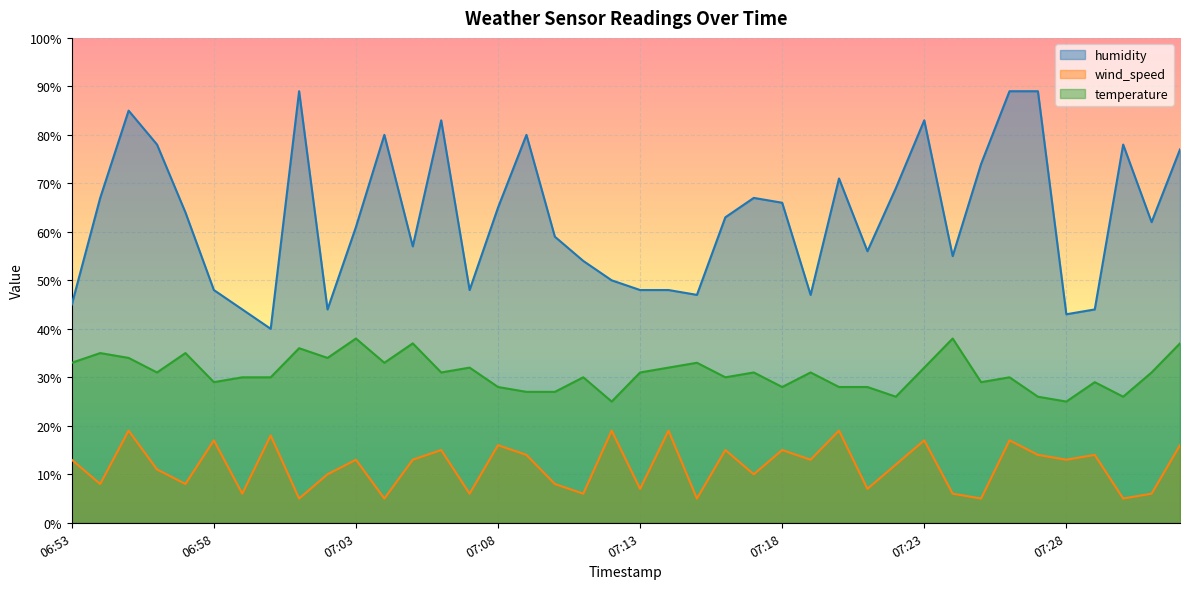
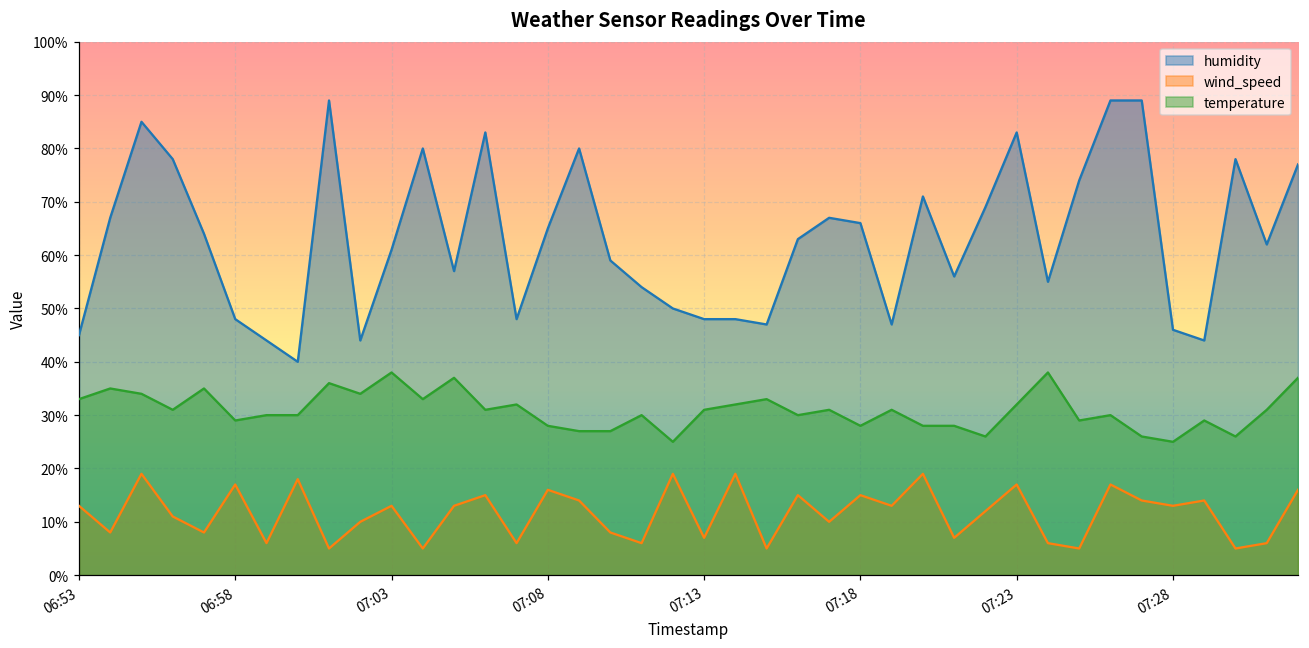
  {
    "humidity": {
      "06:53": "45%",
      "06:58": "48%",
      "07:03": "61%",
      "07:08": "65%",
      "07:13": "48%",
      "07:18": "66%",
      "07:23": "83%",
-     "07:28": "43%"
+     "07:28": "46%"
    },
    "wind_speed": {
      "06:53": "13%",
      "06:58": "17%",
      "07:03": "13%",
      "07:08": "16%",
      "07:13": "7%",
      "07:18": "15%",
      "07:23": "17%",
      "07:28": "13%"
    },
    "temperature": {
      "06:53": "33%",
      "06:58": "29%",
      "07:03": "38%",
      "07:08": "28%",
      "07:13": "31%",
      "07:18": "28%",
      "07:23": "32%",
      "07:28": "25%"
    }
  }
